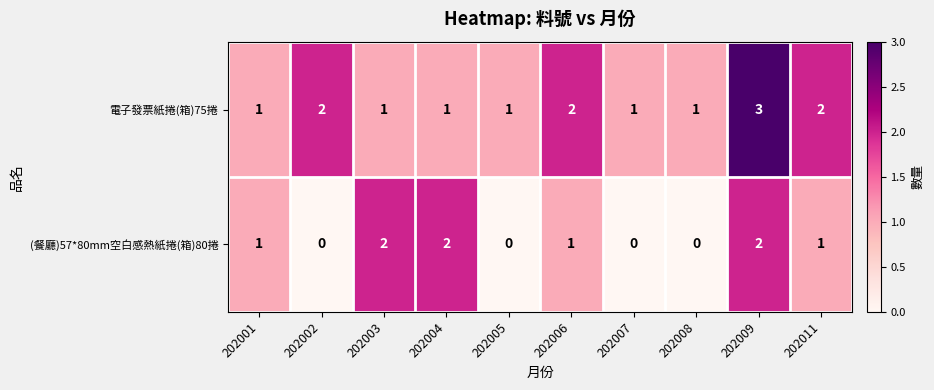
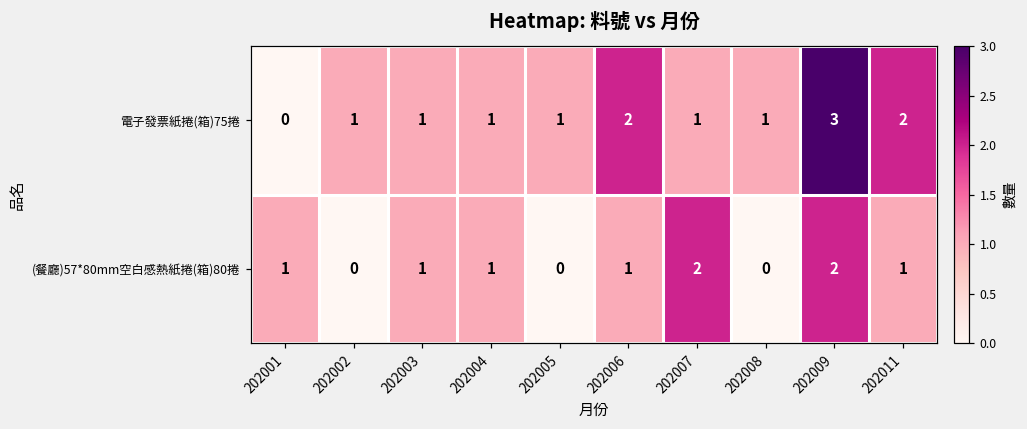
  {
    "電子發票紙捲(箱)75捲": {
-     "202001": 1,
-     "202002": 2,
+     "202001": 0,
+     "202002": 1,
      "202003": 1,
      "202004": 1,
      "202005": 1,
      "202006": 2,
      "202007": 1,
      "202008": 1,
      "202009": 3,
      "202011": 2
    },
    "(餐廳)57*80mm空白感熱紙捲(箱)80捲": {
      "202001": 1,
      "202002": 0,
-     "202003": 2,
-     "202004": 2,
+     "202003": 1,
+     "202004": 1,
      "202005": 0,
      "202006": 1,
-     "202007": 0,
+     "202007": 2,
      "202008": 0,
      "202009": 2,
      "202011": 1
    }
  }
